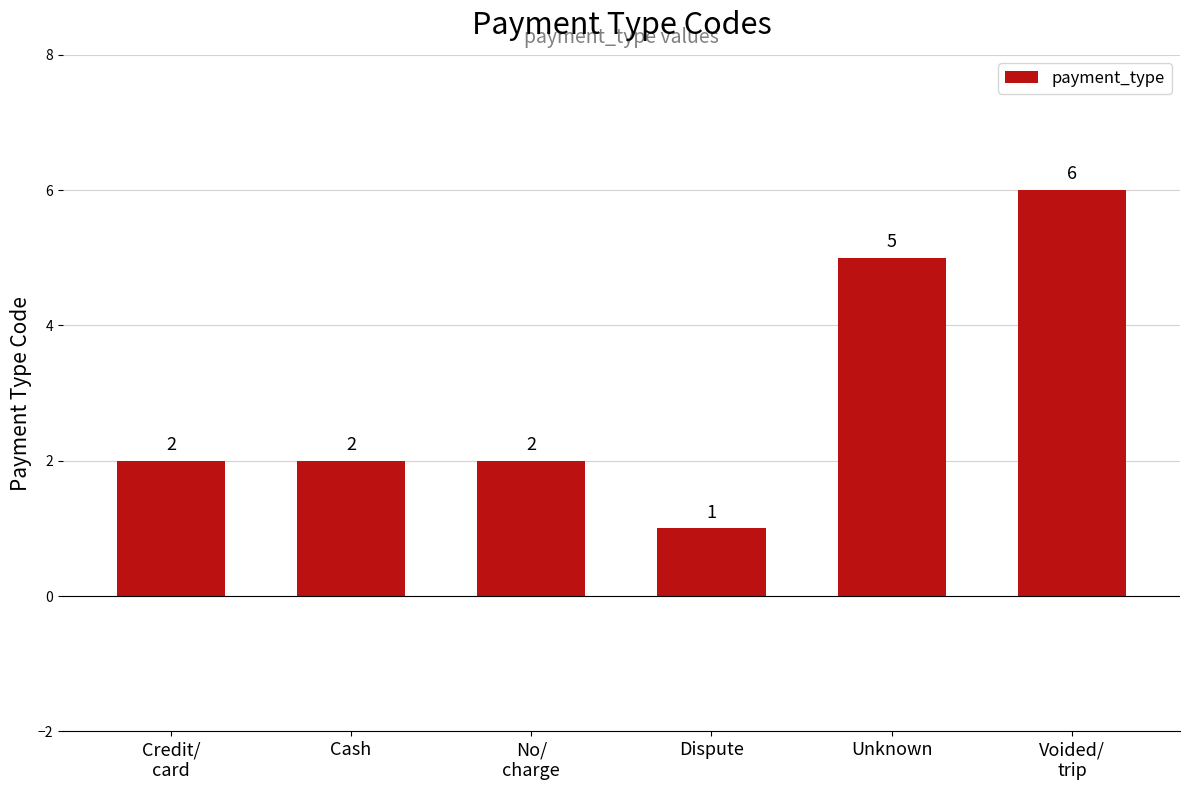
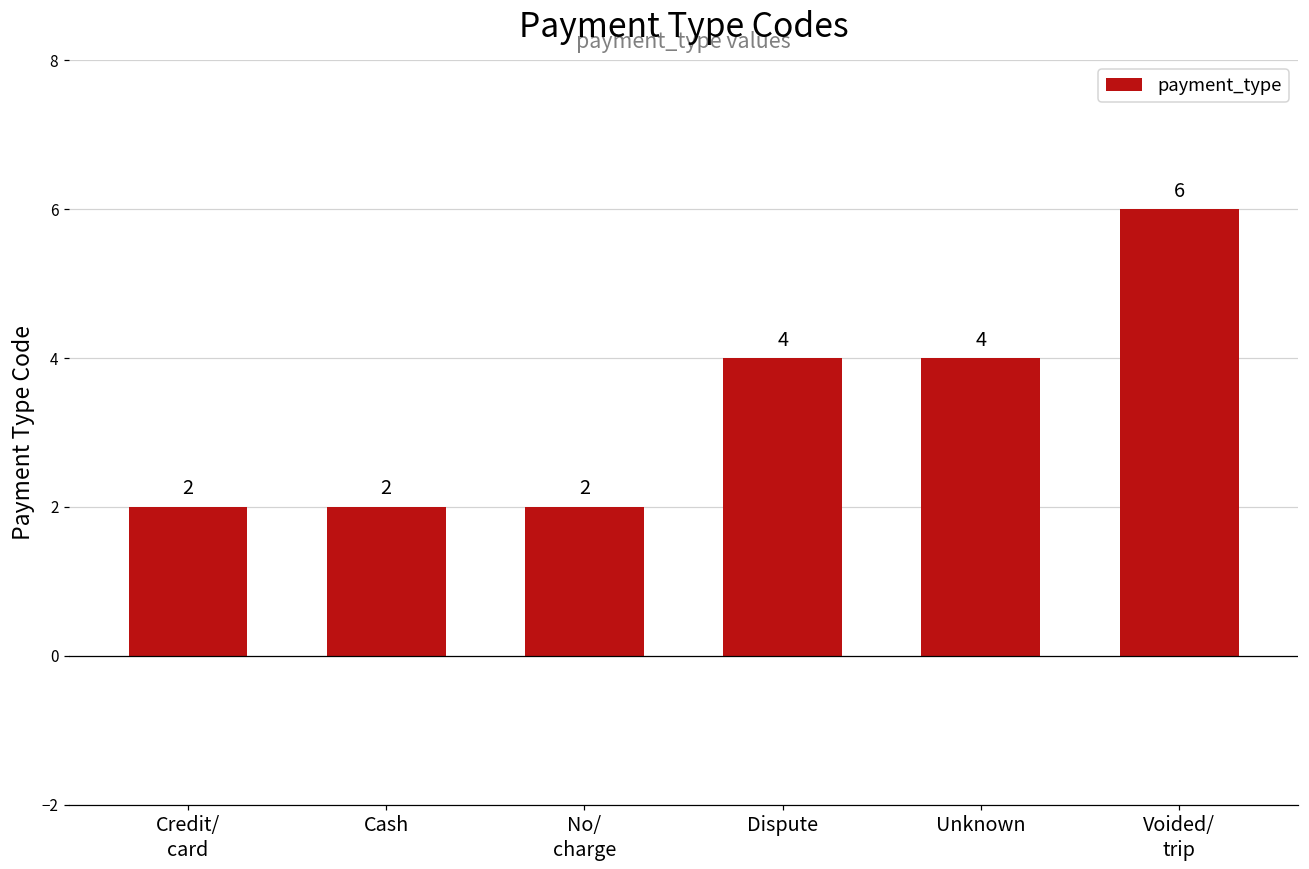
  {
    "Credit/ card": 2,
    "Cash": 2,
    "No/ charge": 2,
-   "Dispute": 1,
-   "Unknown": 5,
+   "Dispute": 4,
+   "Unknown": 4,
    "Voided/ trip": 6
  }
